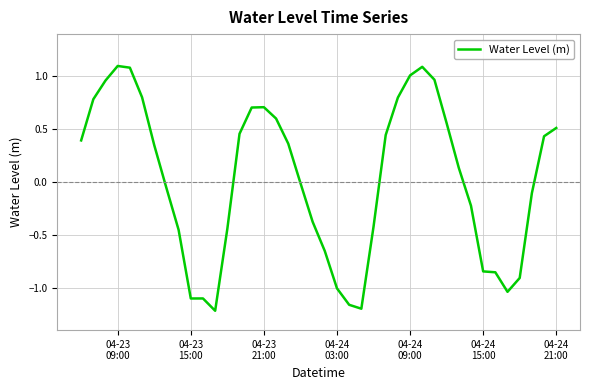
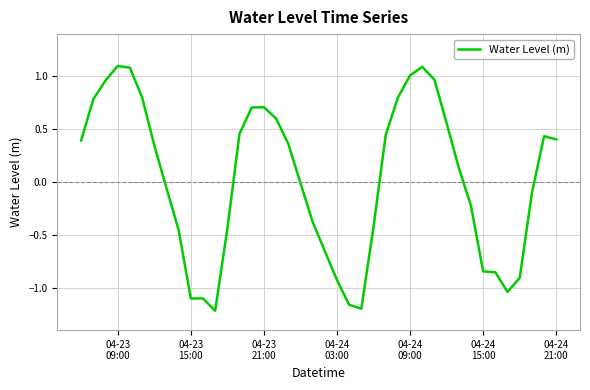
  {
    "04-23 09:00": 1.10,
    "04-23 15:00": -1.10,
    "04-23 21:00": 0.71,
-   "04-24 03:00": -1.00,
+   "04-24 03:00": -0.93,
    "04-24 09:00": 1.01,
    "04-24 15:00": -0.84,
-   "04-24 21:00": 0.51
+   "04-24 21:00": 0.40
  }
